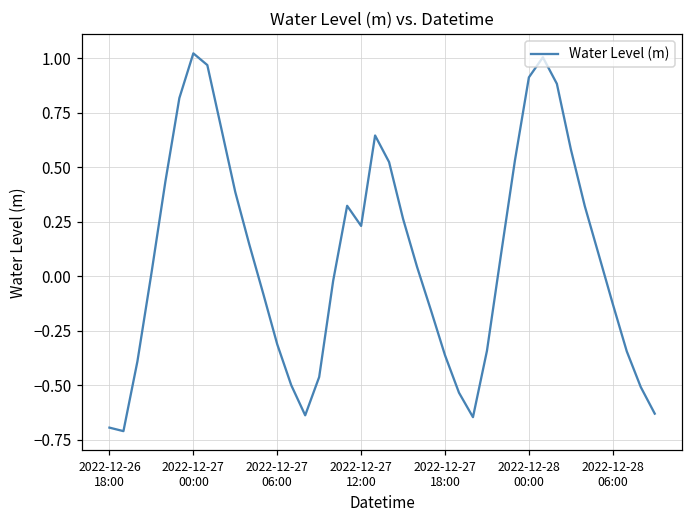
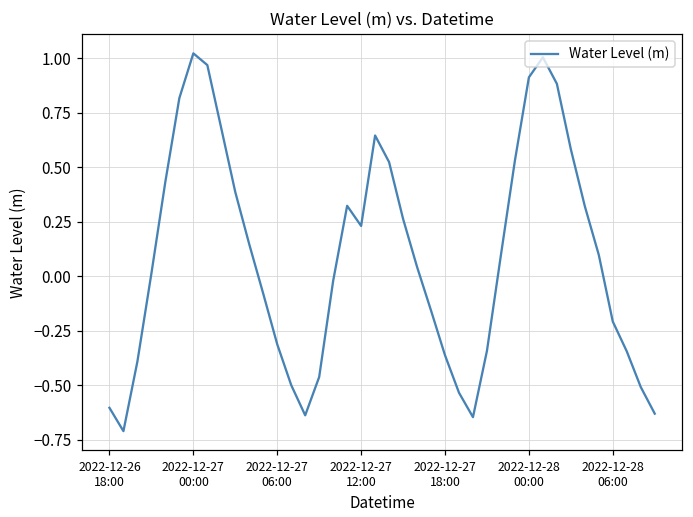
  {
-   "2022-12-26 18:00": -0.70,
+   "2022-12-26 18:00": -0.60,
    "2022-12-27 00:00": 1.02,
    "2022-12-27 06:00": -0.31,
    "2022-12-27 12:00": 0.23,
    "2022-12-27 18:00": -0.36,
    "2022-12-28 00:00": 0.91,
-   "2022-12-28 06:00": -0.13
+   "2022-12-28 06:00": -0.21
  }
